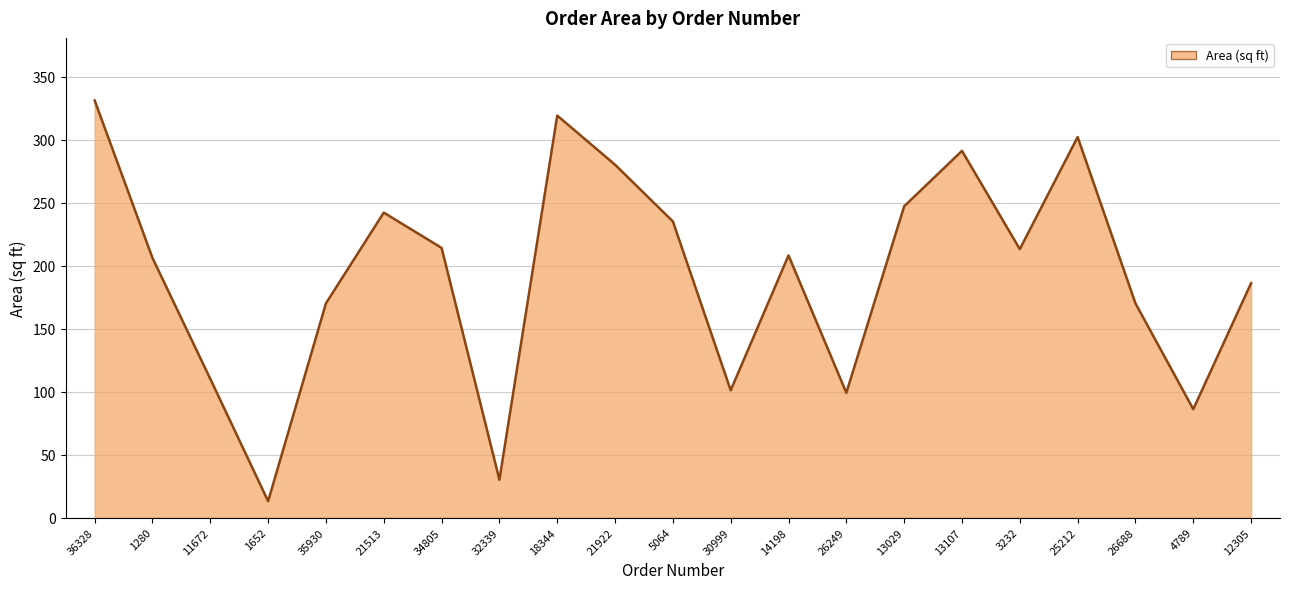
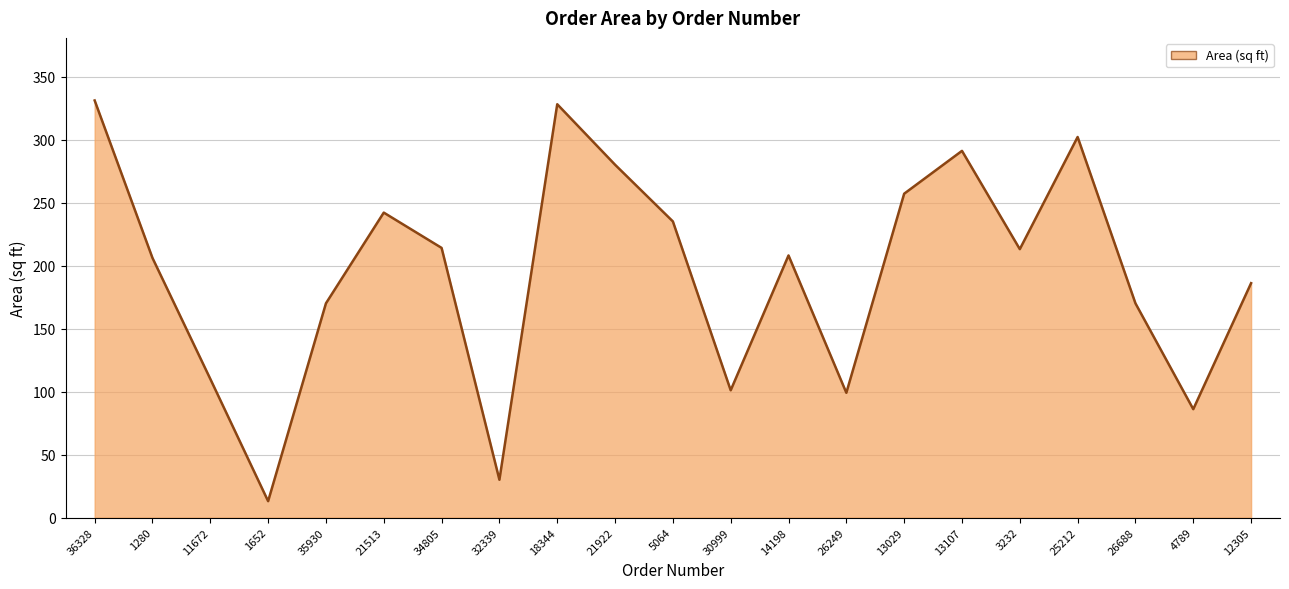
  {
    "36328": 331,
    "1280": 206,
    "11672": 110,
    "1652": 13,
    "35930": 170,
    "21513": 242,
    "34805": 214,
    "32339": 30,
-   "18344": 319,
+   "18344": 328,
    "21922": 280,
    "5064": 235,
    "30999": 101,
    "14198": 208,
    "26249": 99,
-   "13029": 247,
+   "13029": 257,
    "13107": 291,
    "3232": 213,
    "25212": 302,
    "26688": 170,
    "4789": 86,
    "12305": 186
  }
